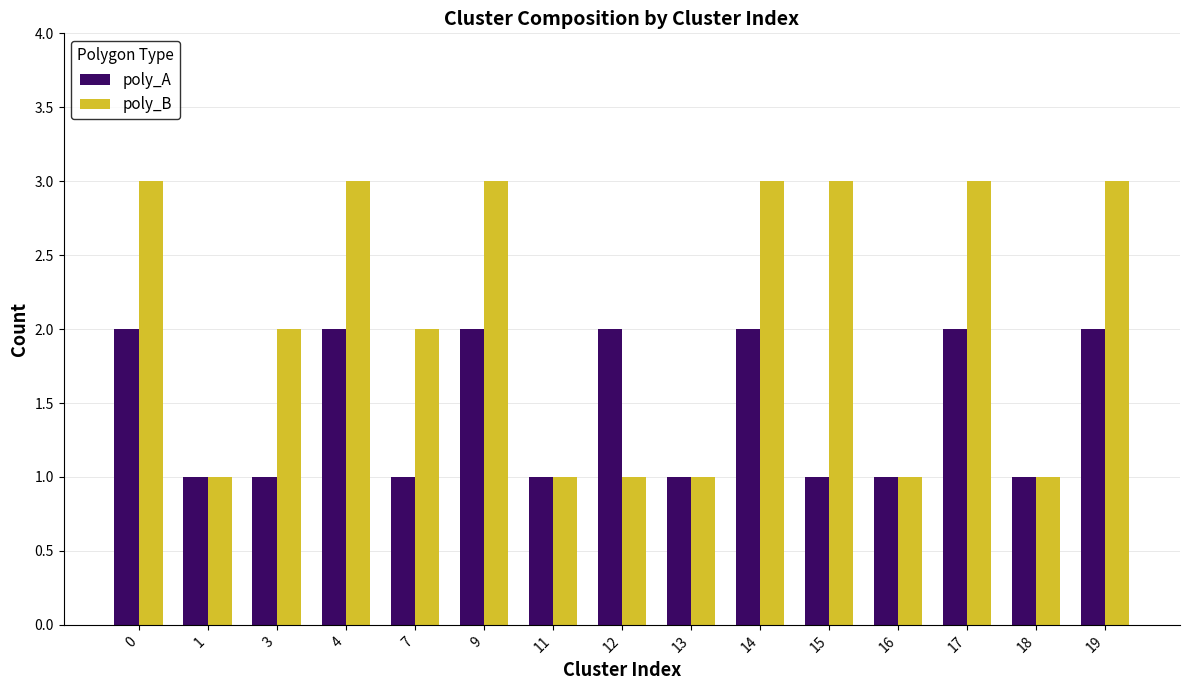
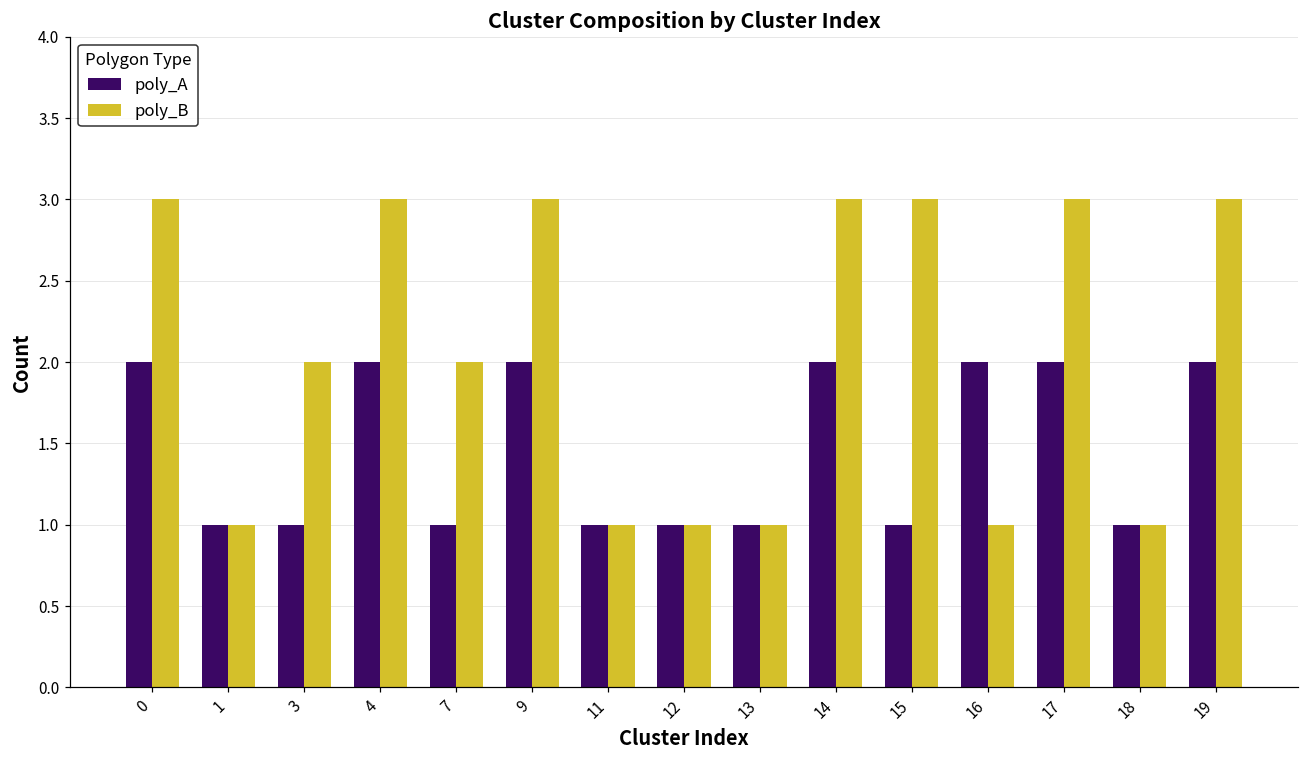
  {
    "poly_A": {
      "0": 2,
      "1": 1,
      "3": 1,
      "4": 2,
      "7": 1,
      "9": 2,
      "11": 1,
-     "12": 2,
+     "12": 1,
      "13": 1,
      "14": 2,
      "15": 1,
-     "16": 1,
+     "16": 2,
      "17": 2,
      "18": 1,
      "19": 2
    },
    "poly_B": {
      "0": 3,
      "1": 1,
      "3": 2,
      "4": 3,
      "7": 2,
      "9": 3,
      "11": 1,
      "12": 1,
      "13": 1,
      "14": 3,
      "15": 3,
      "16": 1,
      "17": 3,
      "18": 1,
      "19": 3
    }
  }
